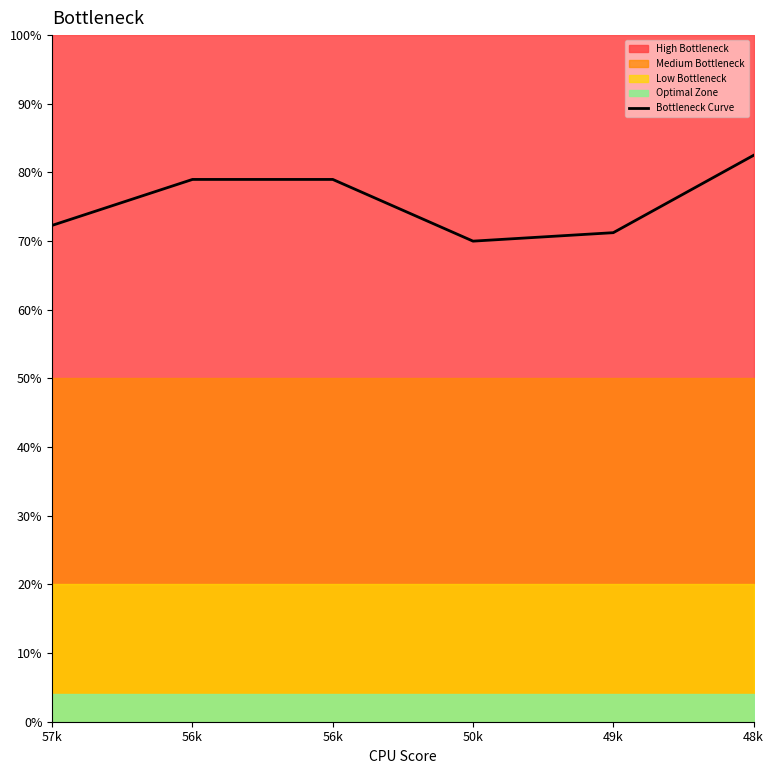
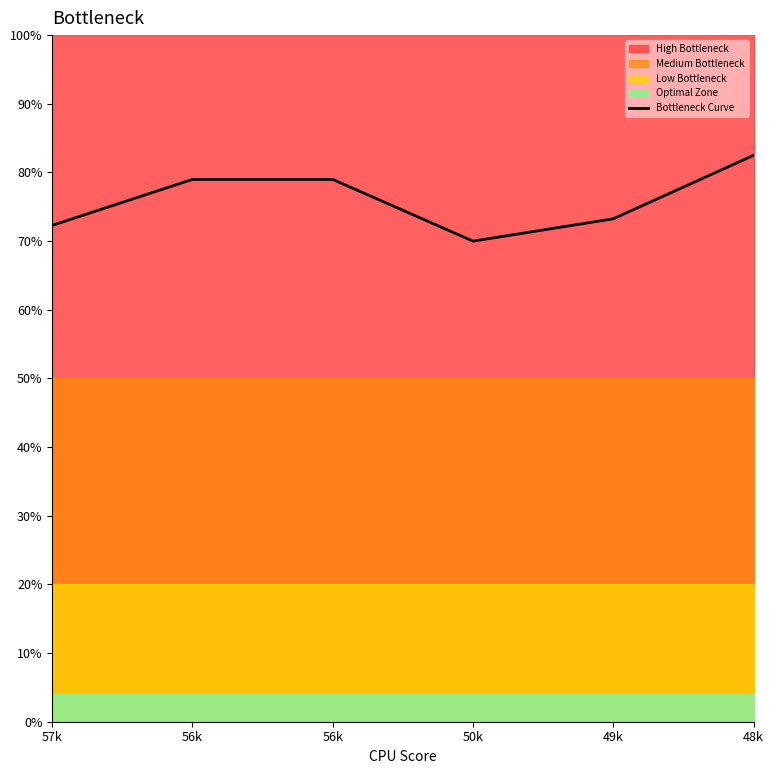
  {
    "Bottleneck Curve": {
      "57k": "72%",
      "50k": "70%",
-     "49k": "71%",
+     "49k": "73%",
      "48k": "82%"
    }
  }
